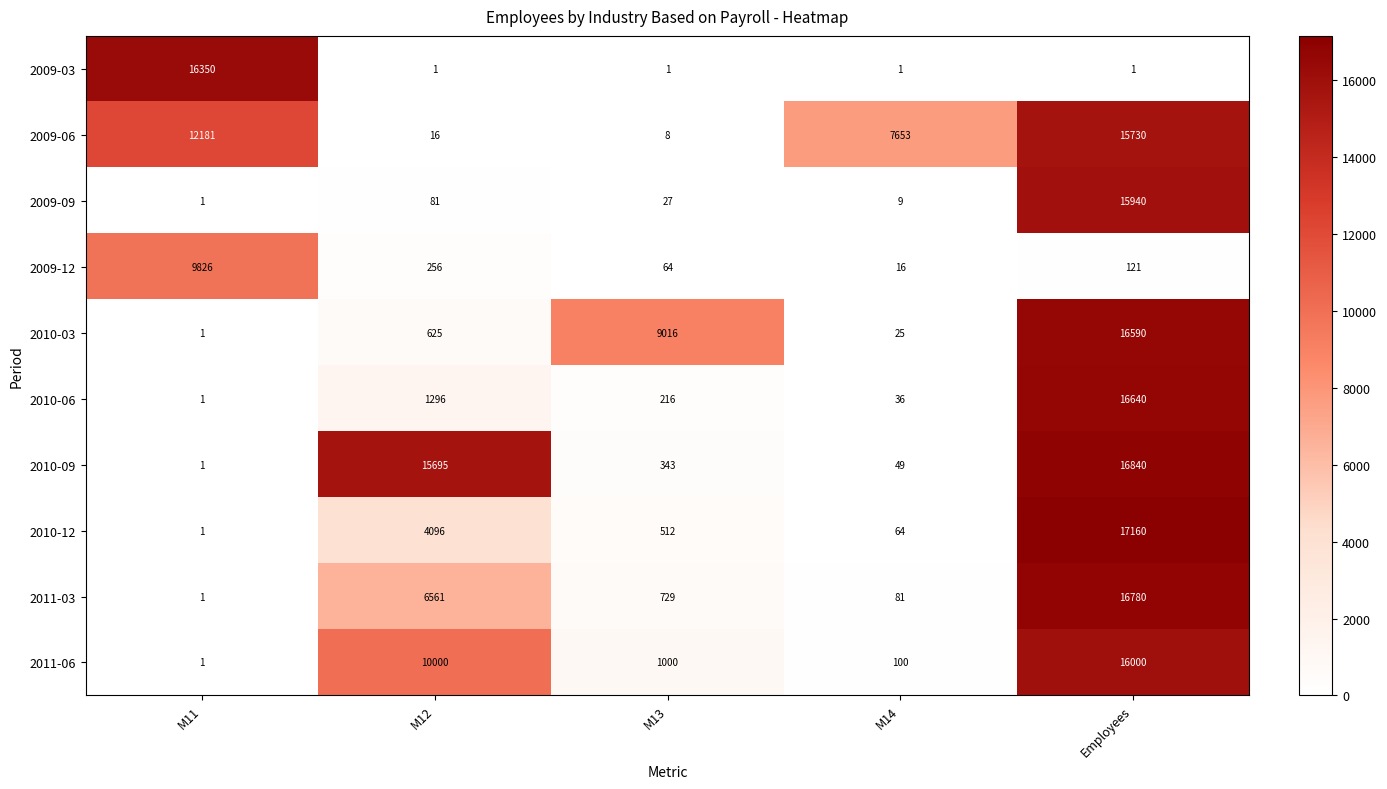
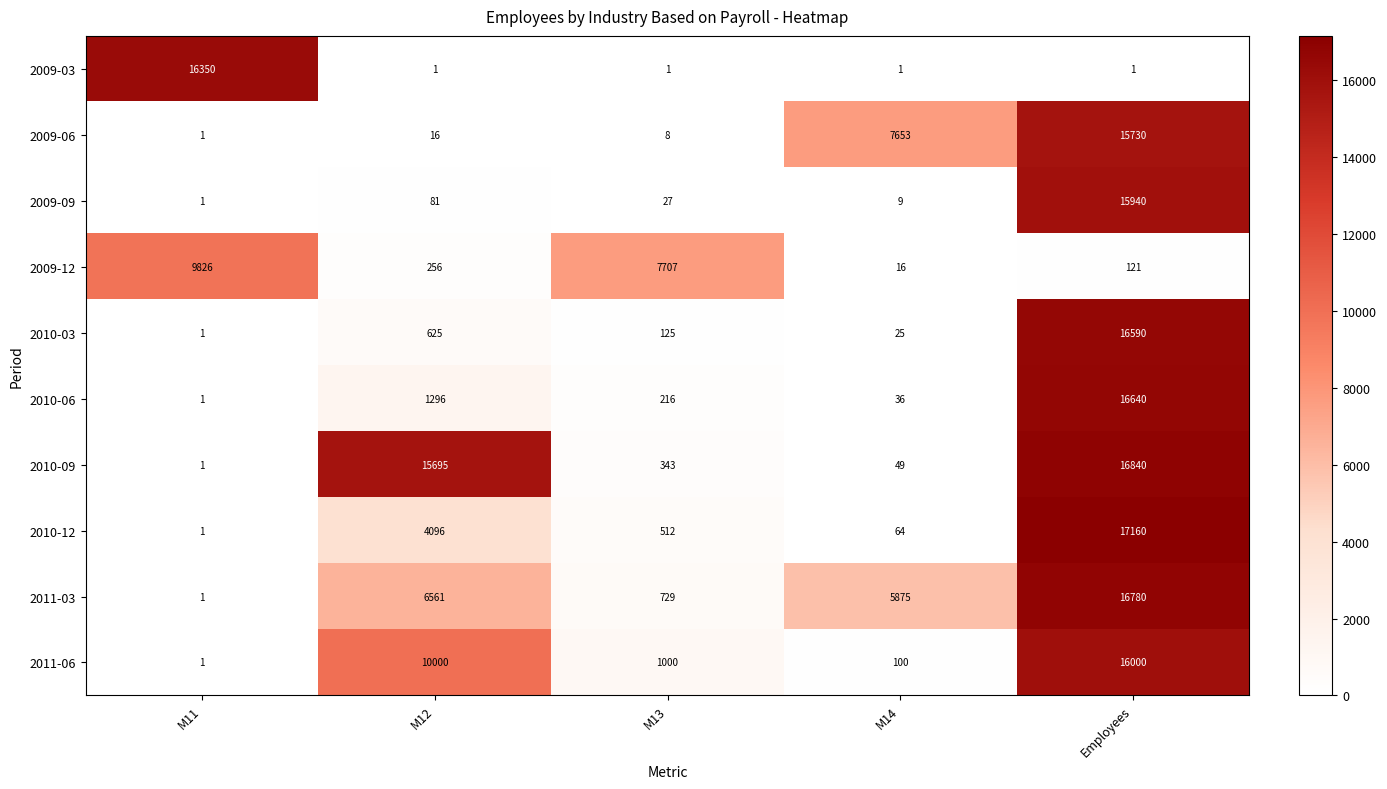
  {
    "2009-03": {
      "M11": 16350,
      "M12": 1,
      "M13": 1,
      "M14": 1,
      "Employees": 1
    },
    "2009-06": {
-     "M11": 12181,
+     "M11": 1,
      "M12": 16,
      "M13": 8,
      "M14": 7653,
      "Employees": 15730
    },
    "2009-09": {
      "M11": 1,
      "M12": 81,
      "M13": 27,
      "M14": 9,
      "Employees": 15940
    },
    "2009-12": {
      "M11": 9826,
      "M12": 256,
-     "M13": 64,
+     "M13": 7707,
      "M14": 16,
      "Employees": 121
    },
    "2010-03": {
      "M11": 1,
      "M12": 625,
-     "M13": 9016,
+     "M13": 125,
      "M14": 25,
      "Employees": 16590
    },
    "2010-06": {
      "M11": 1,
      "M12": 1296,
      "M13": 216,
      "M14": 36,
      "Employees": 16640
    },
    "2010-09": {
      "M11": 1,
      "M12": 15695,
      "M13": 343,
      "M14": 49,
      "Employees": 16840
    },
    "2010-12": {
      "M11": 1,
      "M12": 4096,
      "M13": 512,
      "M14": 64,
      "Employees": 17160
    },
    "2011-03": {
      "M11": 1,
      "M12": 6561,
      "M13": 729,
-     "M14": 81,
+     "M14": 5875,
      "Employees": 16780
    },
    "2011-06": {
      "M11": 1,
      "M12": 10000,
      "M13": 1000,
      "M14": 100,
      "Employees": 16000
    }
  }
